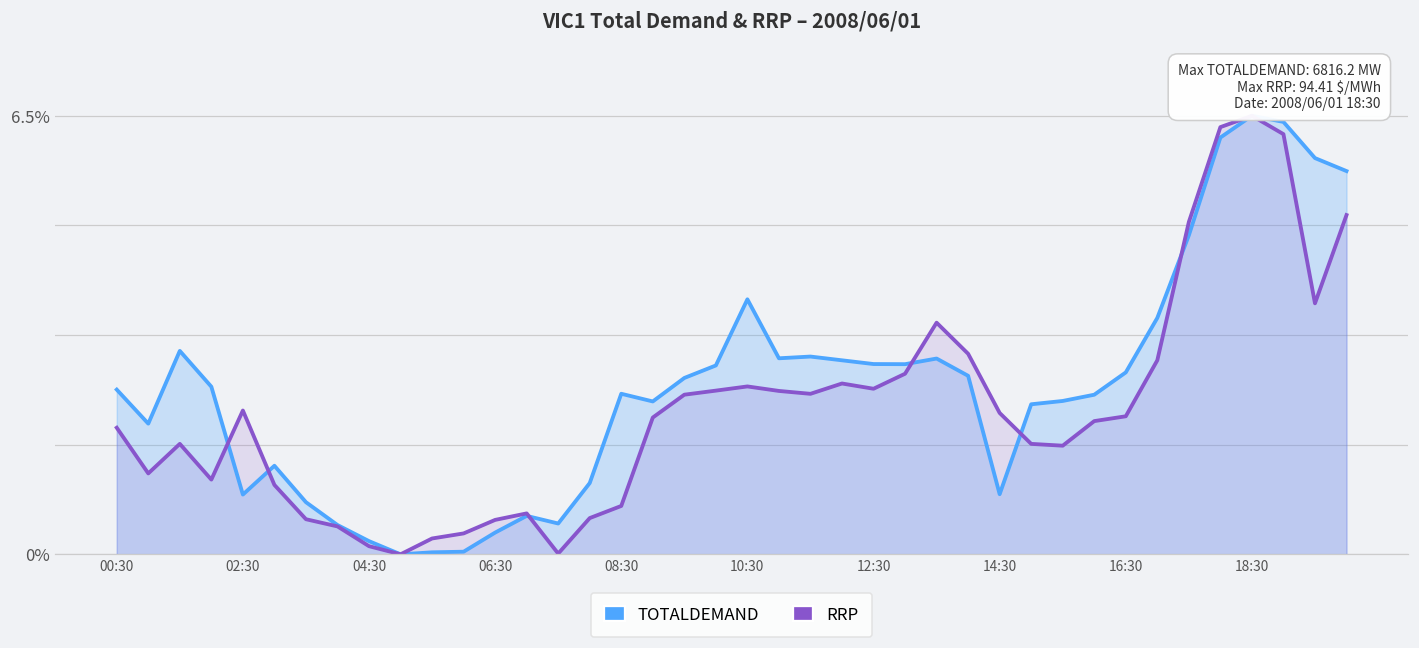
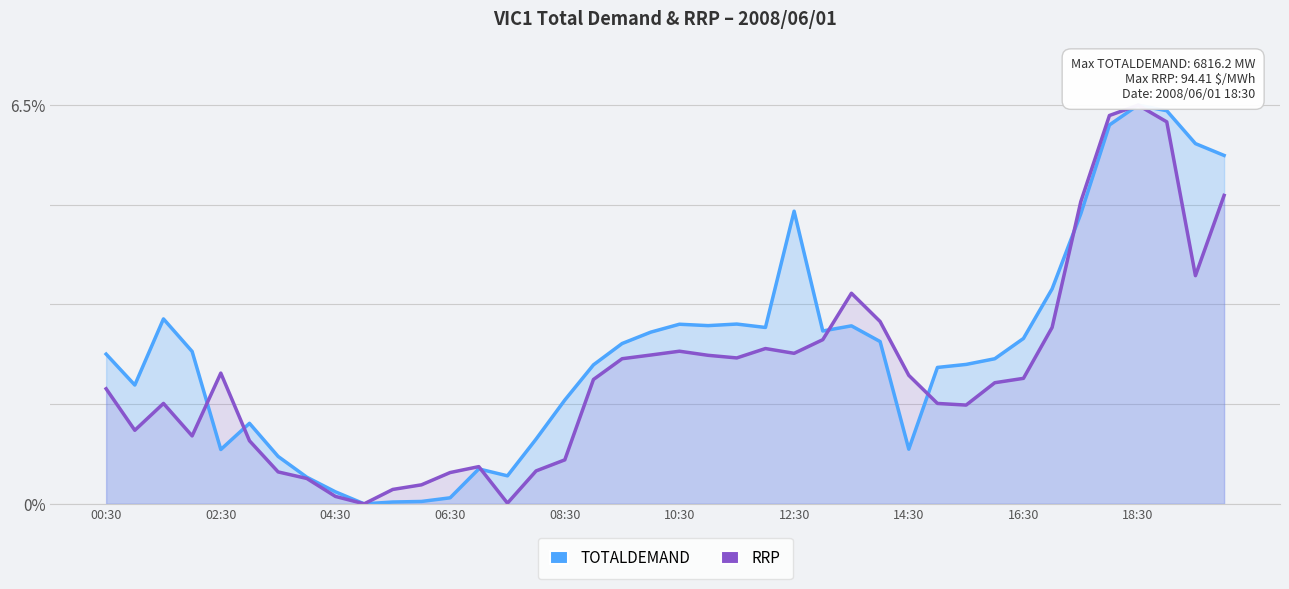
  {
    "TOTALDEMAND": {
      "00:30": "2.4%",
      "02:30": "0.9%",
      "04:30": "0.2%",
-     "06:30": "0.3%",
-     "08:30": "2.4%",
-     "10:30": "3.8%",
-     "12:30": "2.8%",
+     "06:30": "0.1%",
+     "08:30": "1.7%",
+     "10:30": "2.9%",
+     "12:30": "4.8%",
      "14:30": "0.9%",
      "16:30": "2.7%"
    },
    "RRP": {
      "00:30": "1.9%",
      "02:30": "2.1%",
      "04:30": "0.1%",
      "06:30": "0.5%",
      "08:30": "0.7%",
      "10:30": "2.5%",
      "12:30": "2.5%",
      "14:30": "2.1%",
      "16:30": "2.0%"
    }
  }
